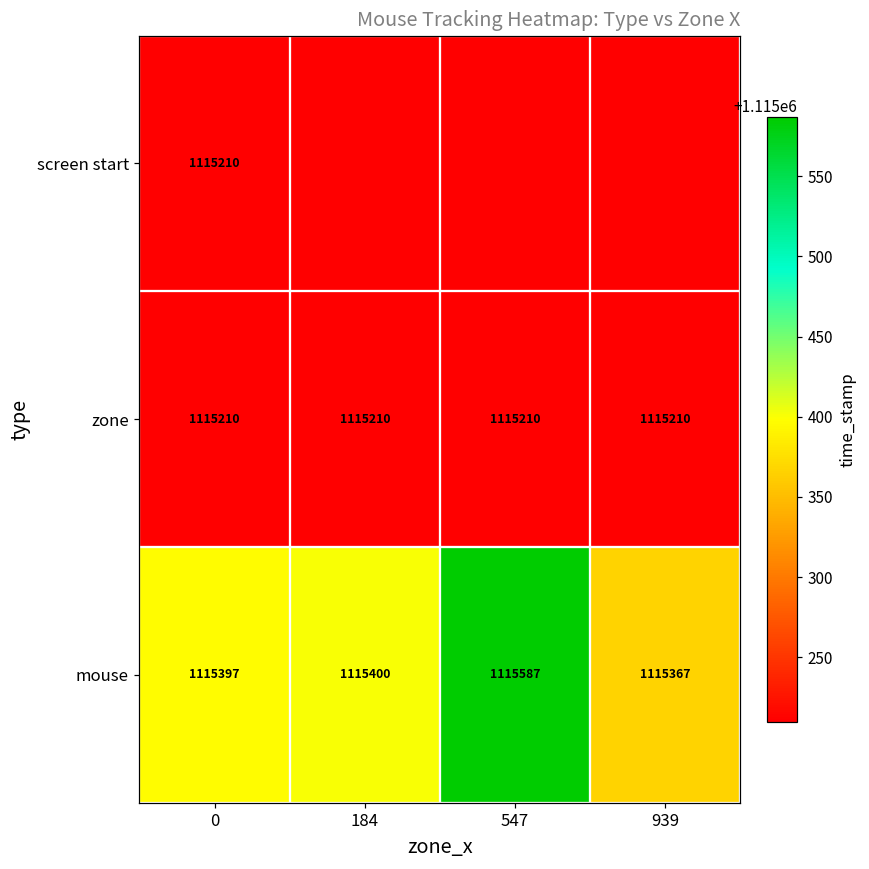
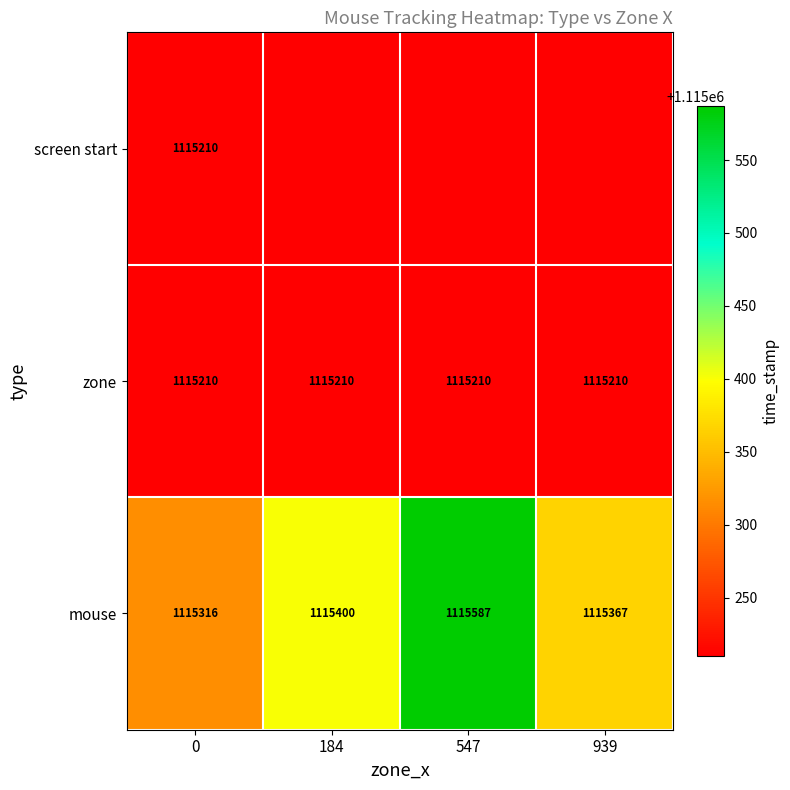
  {
    "screen start": {
      "0": 1115210
    },
    "zone": {
      "0": 1115210,
      "184": 1115210,
      "547": 1115210,
      "939": 1115210
    },
    "mouse": {
-     "0": 1115397,
+     "0": 1115316,
      "184": 1115400,
      "547": 1115587,
      "939": 1115367
    }
  }
